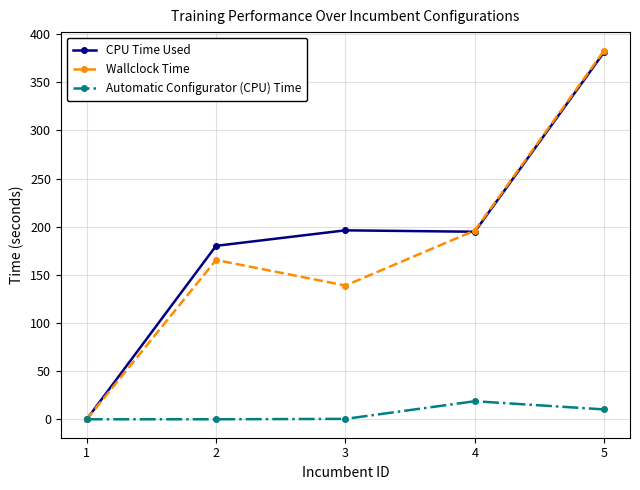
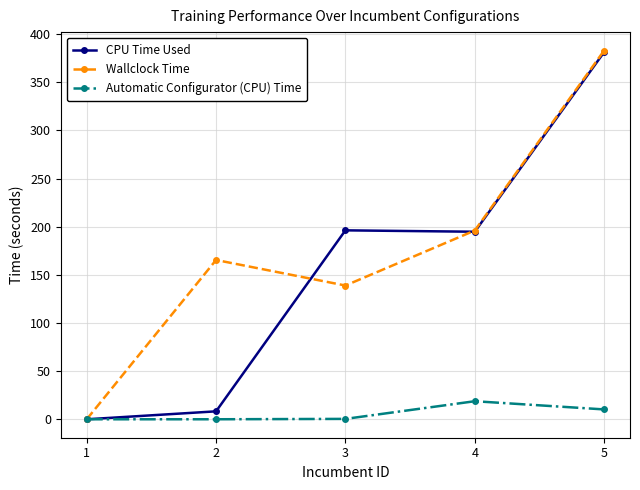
  {
    "CPU Time Used": {
-     "2": 180,
+     "2": 10,
      "3": 200
    },
    "Wallclock Time": {
      "2": 170,
      "3": 140
    },
    "Automatic Configurator (CPU) Time": {
      "2": 0,
      "3": 0,
      "4": 20,
      "5": 10
    }
  }
